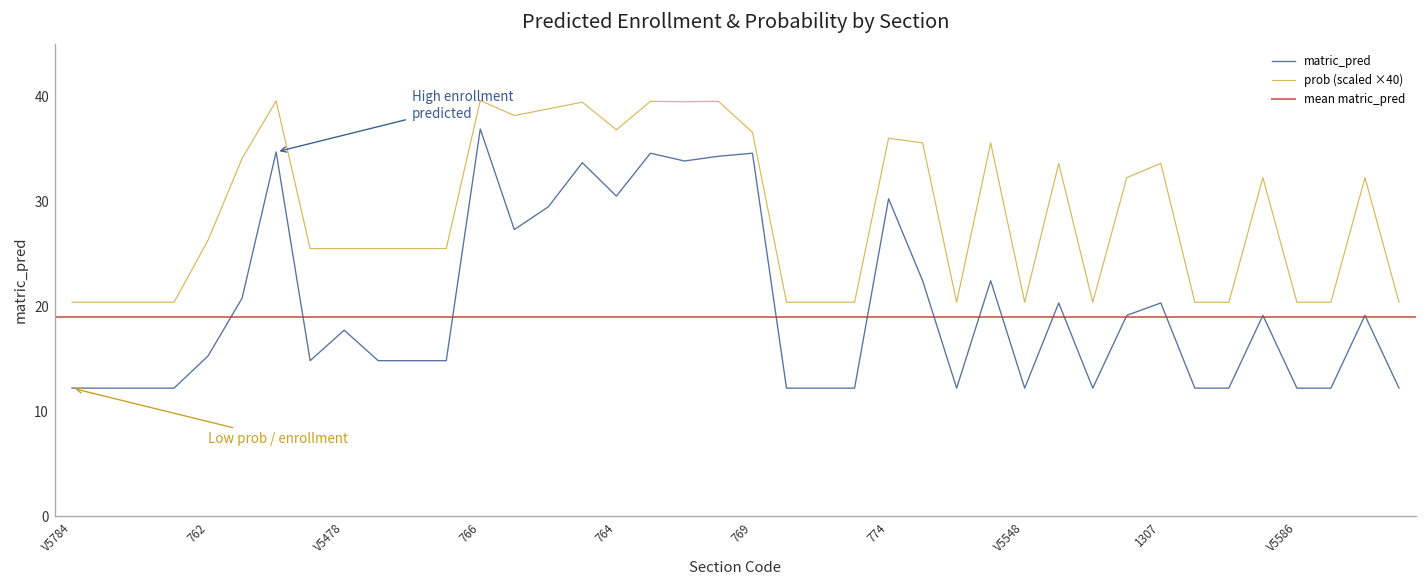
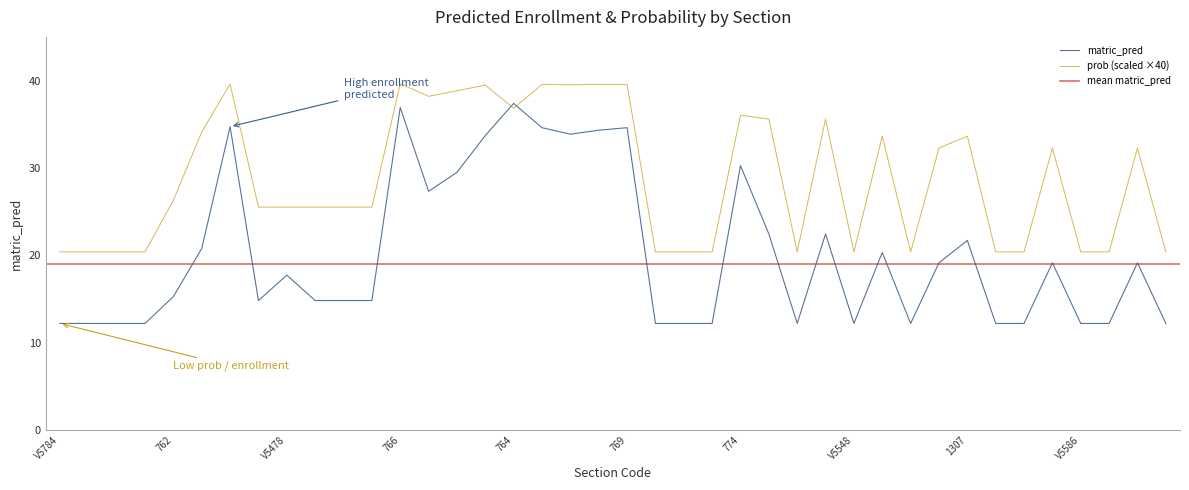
  {
    "matric_pred": {
      "V5784": 12,
      "762": 15,
      "V5478": 18,
      "766": 37,
-     "764": 31,
+     "764": 37,
      "769": 35,
      "774": 30,
      "V5548": 12,
-     "1307": 20,
+     "1307": 22,
      "V5586": 12
    },
    "prob (scaled ×40)": {
      "V5784": 20,
      "762": 26,
      "V5478": 26,
      "766": 40,
      "764": 37,
-     "769": 37,
+     "769": 40,
      "774": 36,
      "V5548": 20,
      "1307": 34,
      "V5586": 20
    }
  }
